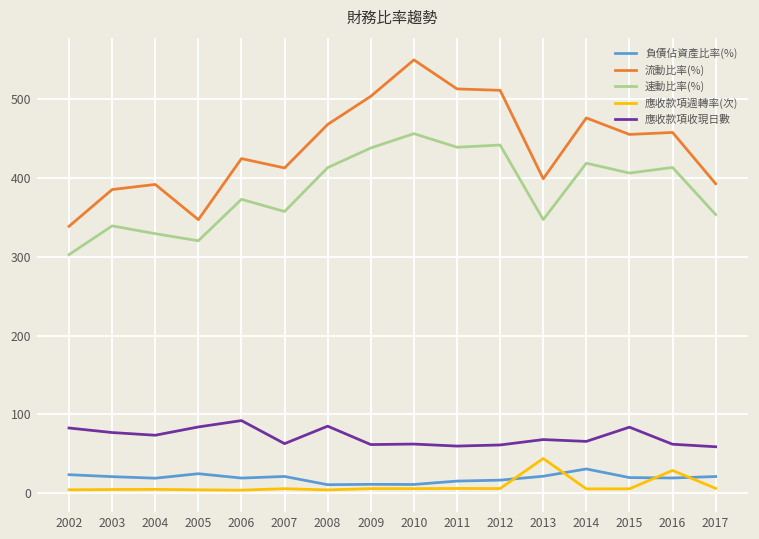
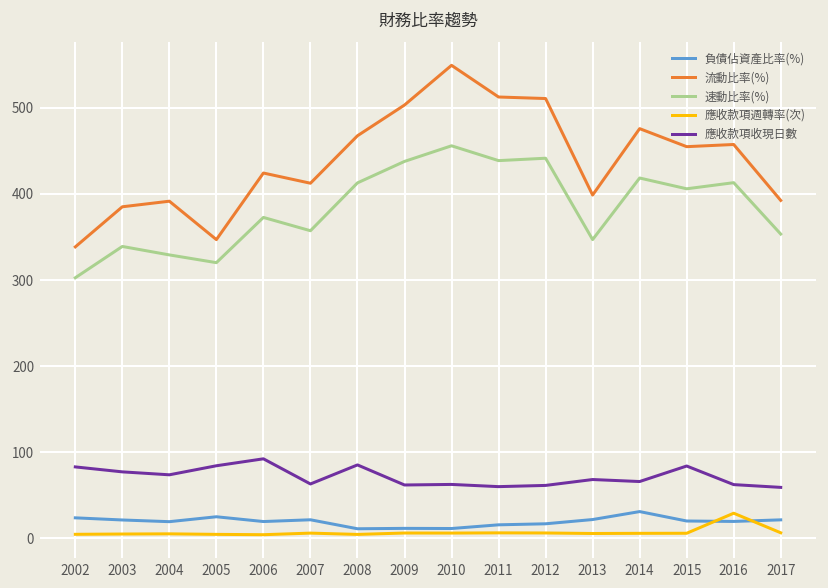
  {
    "負債佔資產比率(%)": {
      "2002": 20,
      "2003": 20,
      "2004": 20,
      "2005": 20,
      "2006": 20,
      "2007": 20,
      "2008": 10,
      "2009": 10,
      "2010": 10,
      "2011": 20,
      "2012": 20,
      "2013": 20,
      "2014": 30,
      "2015": 20,
      "2016": 20,
      "2017": 20
    },
    "流動比率(%)": {
      "2002": 340,
      "2003": 390,
      "2004": 390,
      "2005": 350,
      "2006": 420,
      "2007": 410,
      "2008": 470,
      "2009": 500,
      "2010": 550,
      "2011": 510,
      "2012": 510,
      "2013": 400,
      "2014": 480,
      "2015": 460,
      "2016": 460,
      "2017": 390
    },
    "速動比率(%)": {
      "2002": 300,
      "2003": 340,
      "2004": 330,
      "2005": 320,
      "2006": 370,
      "2007": 360,
      "2008": 410,
      "2009": 440,
      "2010": 460,
      "2011": 440,
      "2012": 440,
      "2013": 350,
      "2014": 420,
      "2015": 410,
      "2016": 410,
      "2017": 350
    },
    "應收款項週轉率(次)": {
      "2002": 0,
      "2003": 0,
      "2004": 0,
      "2005": 0,
      "2006": 0,
      "2007": 10,
      "2008": 0,
      "2009": 10,
      "2010": 10,
      "2011": 10,
      "2012": 10,
-     "2013": 40,
+     "2013": 10,
      "2014": 10,
      "2015": 10,
      "2016": 30,
      "2017": 10
    },
    "應收款項收現日數": {
      "2002": 80,
      "2003": 80,
      "2004": 70,
      "2005": 80,
      "2006": 90,
      "2007": 60,
      "2008": 90,
      "2009": 60,
      "2010": 60,
      "2011": 60,
      "2012": 60,
      "2013": 70,
      "2014": 70,
      "2015": 80,
      "2016": 60,
      "2017": 60
    }
  }
